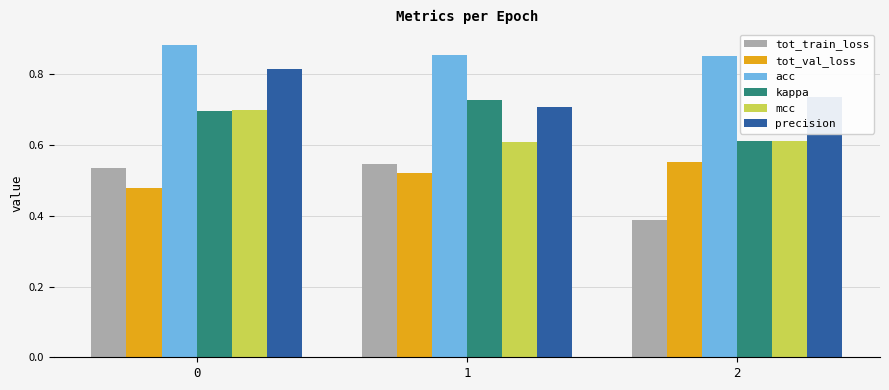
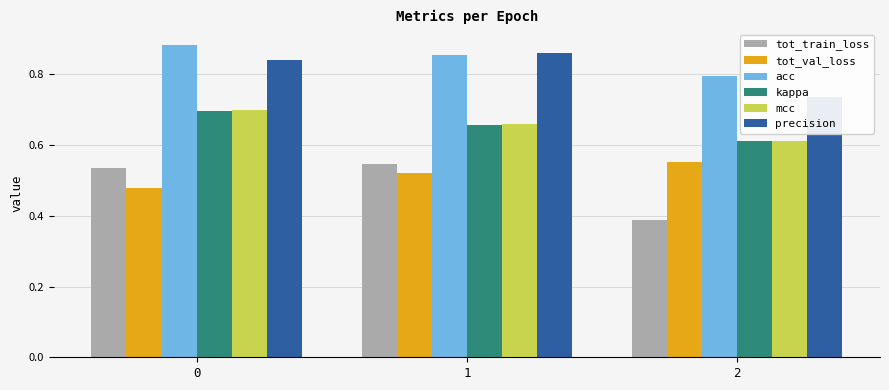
  {
    "tot_train_loss": {
      "0": 0.53,
      "1": 0.55,
      "2": 0.39
    },
    "tot_val_loss": {
      "0": 0.48,
      "1": 0.52,
      "2": 0.55
    },
    "acc": {
      "0": 0.88,
      "1": 0.86,
-     "2": 0.85
+     "2": 0.79
    },
    "kappa": {
      "0": 0.70,
-     "1": 0.73,
+     "1": 0.66,
      "2": 0.61
    },
    "mcc": {
      "0": 0.70,
-     "1": 0.61,
+     "1": 0.66,
      "2": 0.61
    },
    "precision": {
-     "0": 0.81,
-     "1": 0.71
+     "0": 0.84,
+     "1": 0.86
    }
  }
